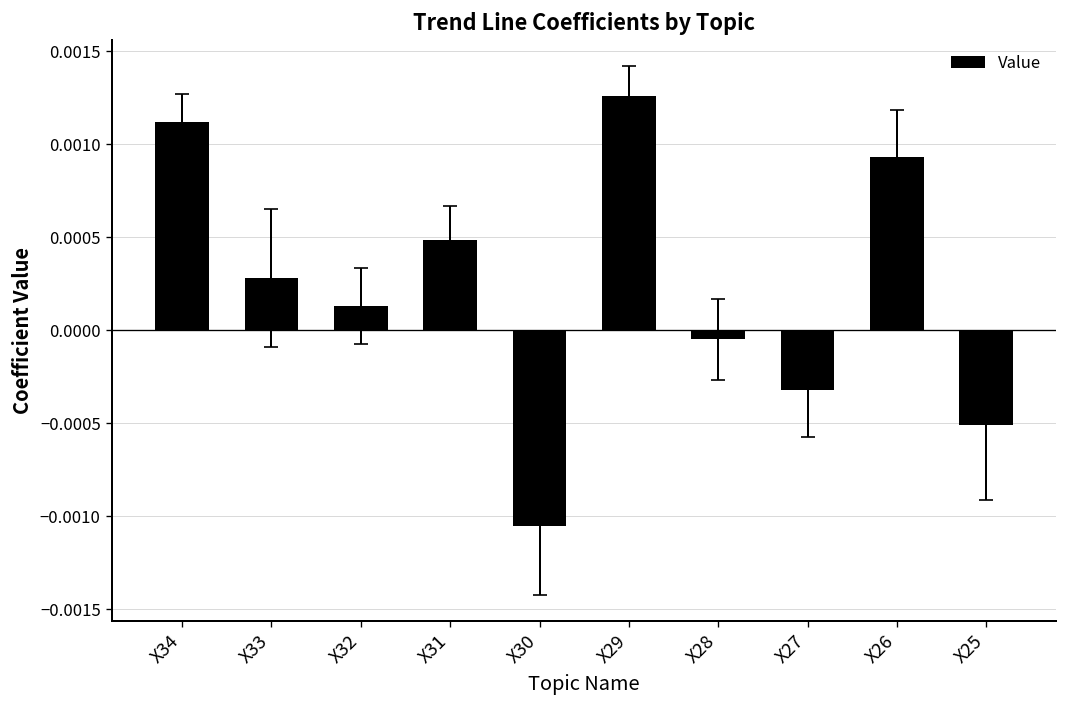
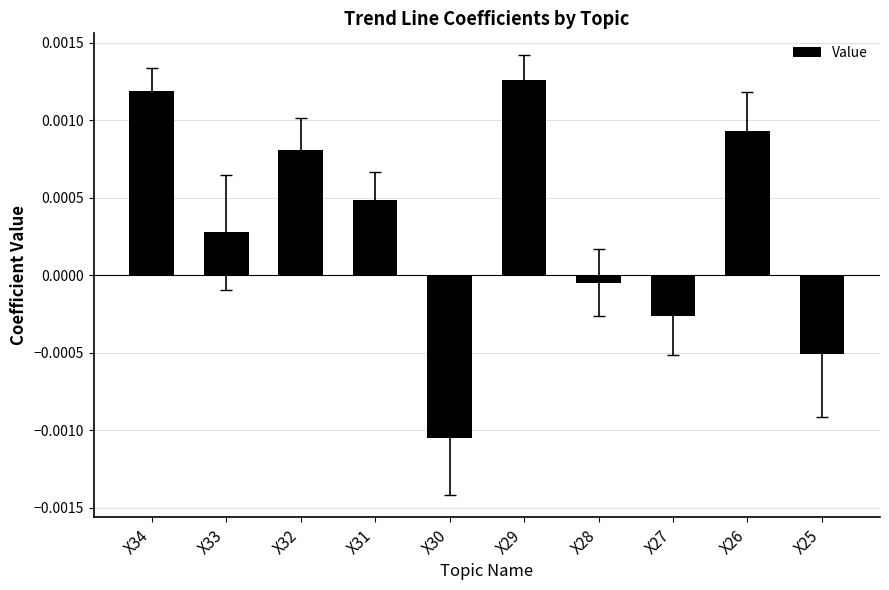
  {
    "Value": {
-     "X34": 0.00112,
+     "X34": 0.00119,
      "X33": 0.00028,
-     "X32": 0.00013,
+     "X32": 0.00081,
      "X31": 0.00049,
      "X30": -0.00105,
      "X29": 0.00126,
      "X28": -0.00005,
-     "X27": -0.00032,
+     "X27": -0.00026,
      "X26": 0.00093,
      "X25": -0.00051
    }
  }
